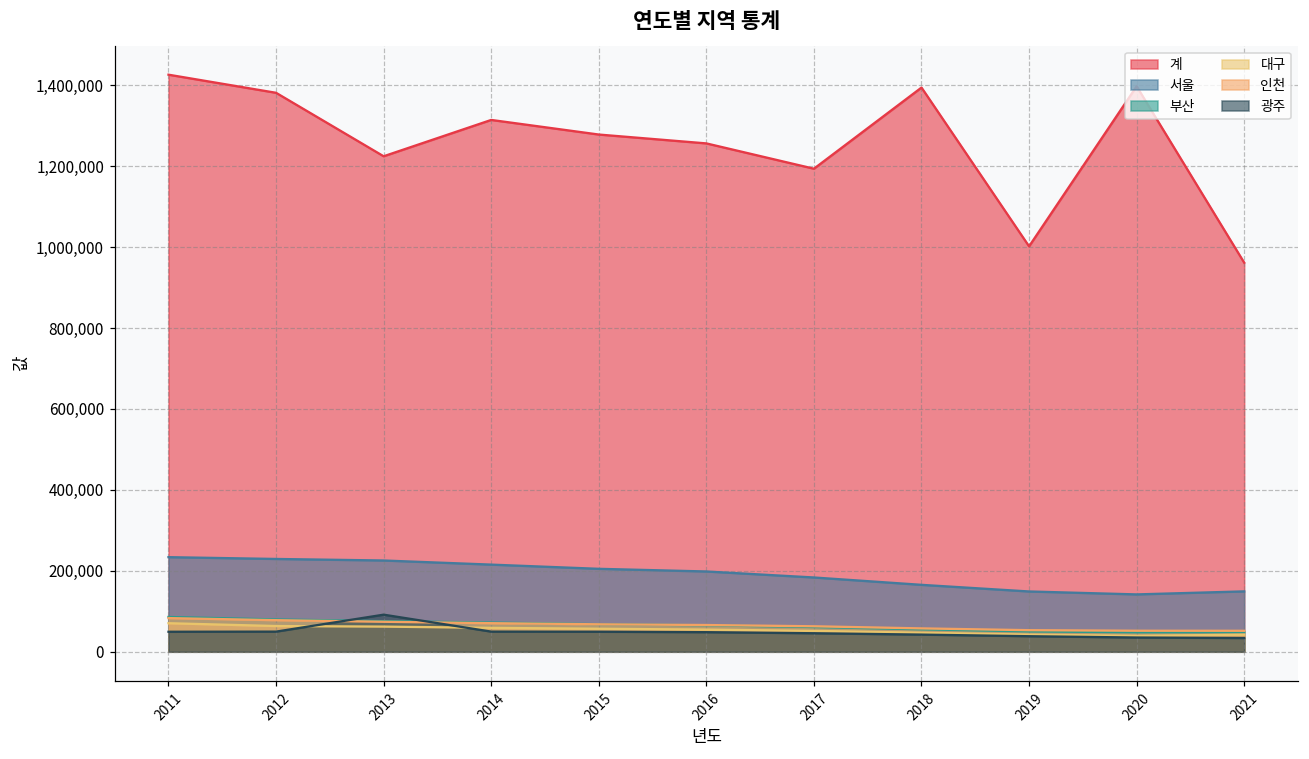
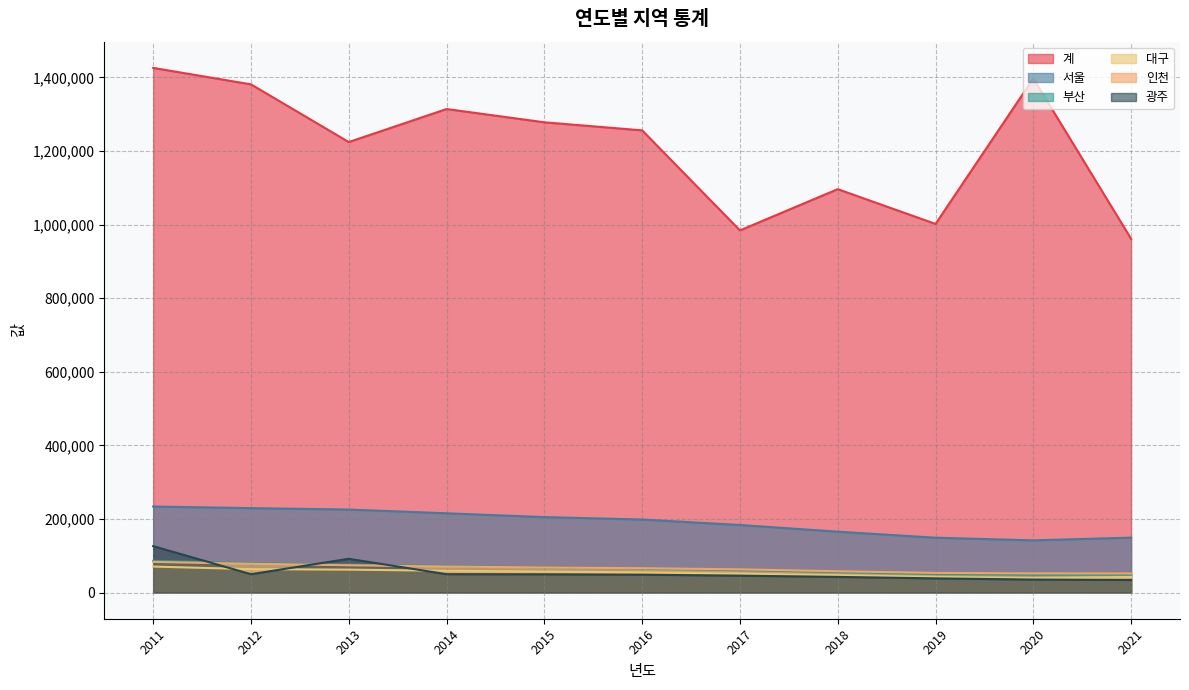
  {
    "계": {
      "2011": "1,430,000",
      "2012": "1,380,000",
      "2013": "1,220,000",
      "2014": "1,310,000",
      "2015": "1,280,000",
      "2016": "1,260,000",
-     "2017": "1,190,000",
-     "2018": "1,390,000",
+     "2017": "980,000",
+     "2018": "1,100,000",
      "2019": "1,000,000",
      "2021": "960,000"
    },
    "광주": {
-     "2011": "50,000",
+     "2011": "130,000",
      "2012": "50,000",
      "2013": "90,000",
      "2014": "50,000",
      "2015": "50,000",
      "2021": "30,000"
    }
  }
